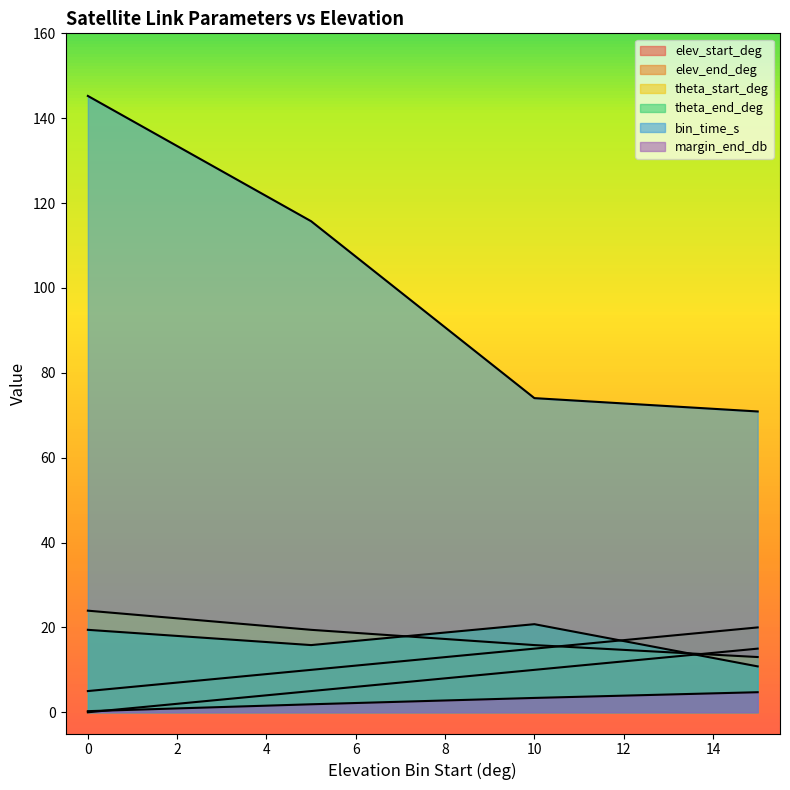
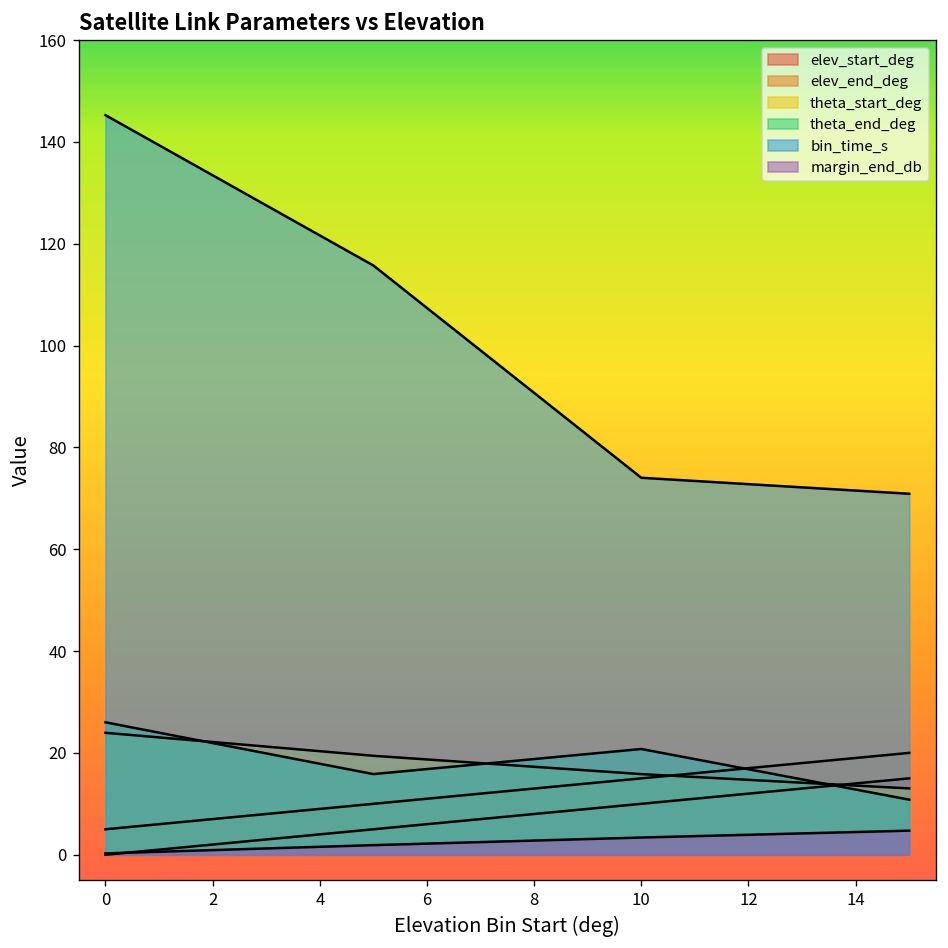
  {
    "theta_start_deg": {
      "0": 24,
      "10": 16
    },
    "theta_end_deg": {
-     "0": 19,
+     "0": 26,
      "10": 21
    },
    "bin_time_s": {
      "0": 145,
      "10": 74
    },
    "margin_end_db": {
      "10": 3
    }
  }
